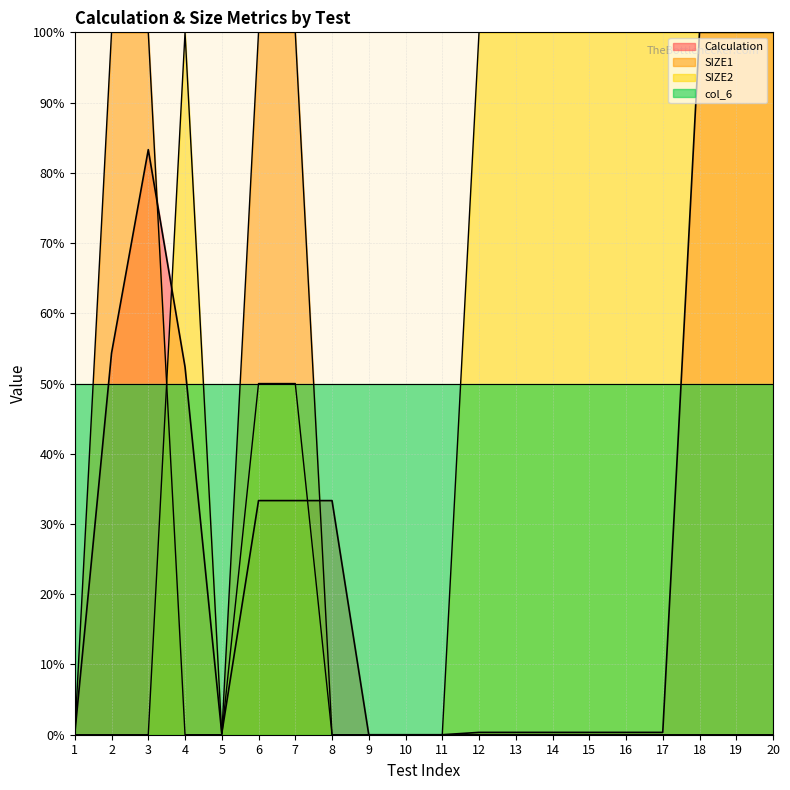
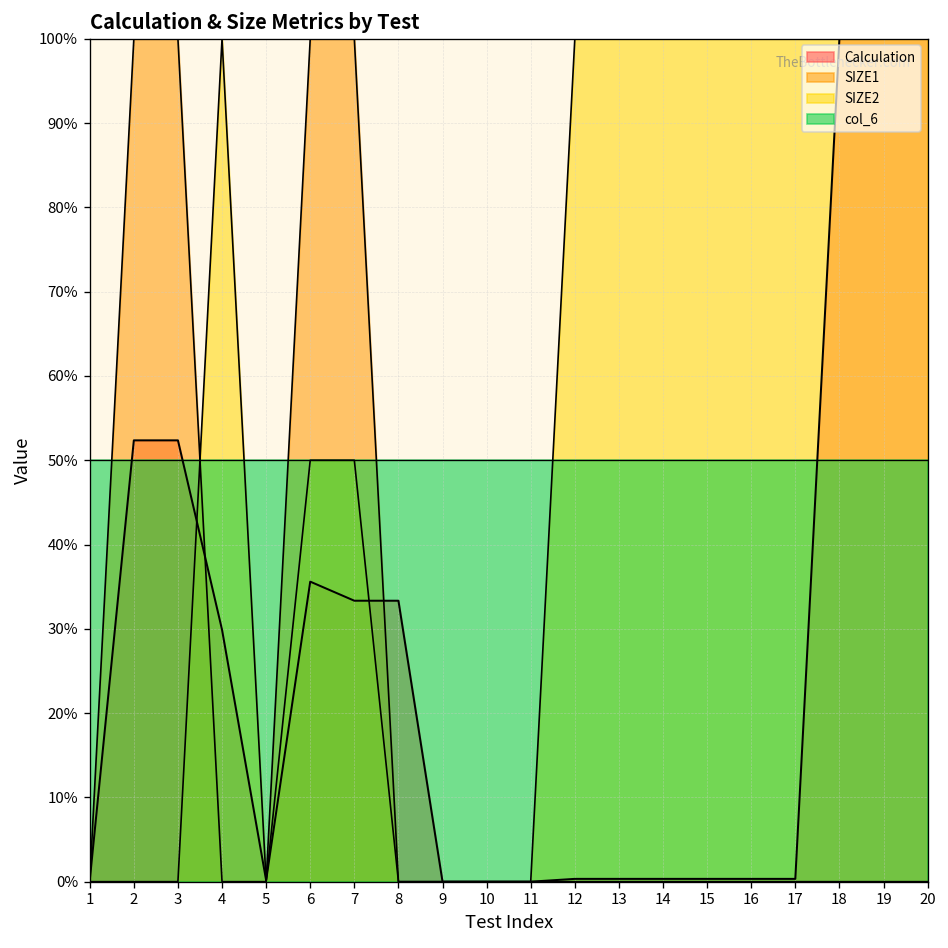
  {
    "Calculation": {
-     "2": "54%",
-     "3": "83%",
-     "4": "52%",
-     "6": "33%",
+     "2": "52%",
+     "3": "52%",
+     "4": "30%",
+     "6": "36%",
      "7": "33%",
      "8": "33%"
    },
    "col_6": {
      "1": "50%",
      "2": "50%",
      "3": "50%",
      "4": "50%",
      "5": "50%",
      "8": "50%",
      "9": "50%",
      "10": "50%",
      "11": "50%",
      "12": "50%",
      "13": "50%",
      "14": "50%",
      "15": "50%",
      "16": "50%",
      "17": "50%",
      "18": "50%",
      "19": "50%",
      "20": "50%"
    }
  }
